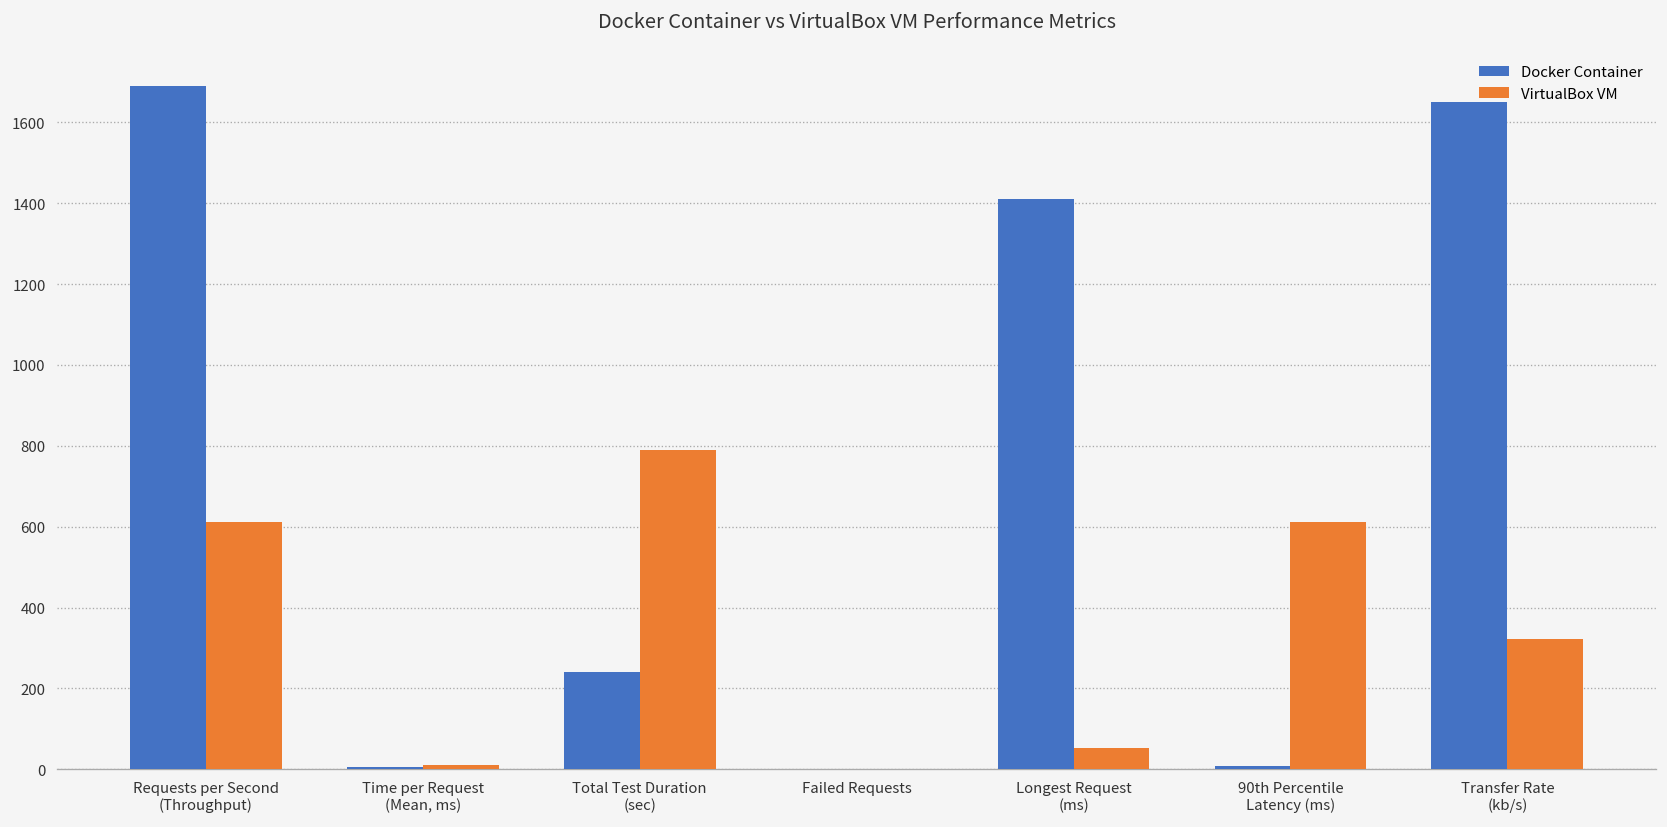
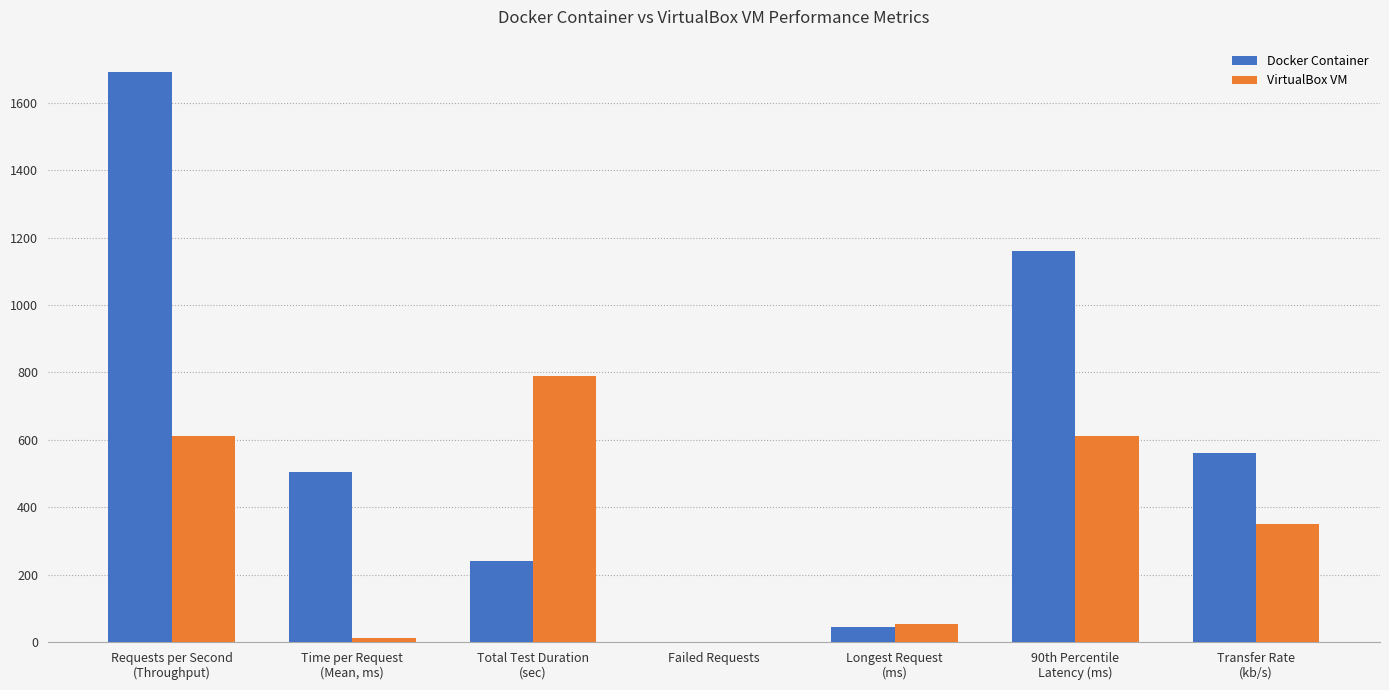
  {
    "Docker Container": {
      "Requests per Second (Throughput)": 1690,
-     "Time per Request (Mean, ms)": 10,
+     "Time per Request (Mean, ms)": 510,
      "Total Test Duration (sec)": 240,
      "Failed Requests": 0,
-     "Longest Request (ms)": 1410,
-     "90th Percentile Latency (ms)": 10,
-     "Transfer Rate (kb/s)": 1650
+     "Longest Request (ms)": 40,
+     "90th Percentile Latency (ms)": 1160,
+     "Transfer Rate (kb/s)": 560
    },
    "VirtualBox VM": {
      "Requests per Second (Throughput)": 610,
      "Time per Request (Mean, ms)": 10,
      "Total Test Duration (sec)": 790,
      "Failed Requests": 0,
      "Longest Request (ms)": 50,
      "90th Percentile Latency (ms)": 610,
-     "Transfer Rate (kb/s)": 320
+     "Transfer Rate (kb/s)": 350
    }
  }
